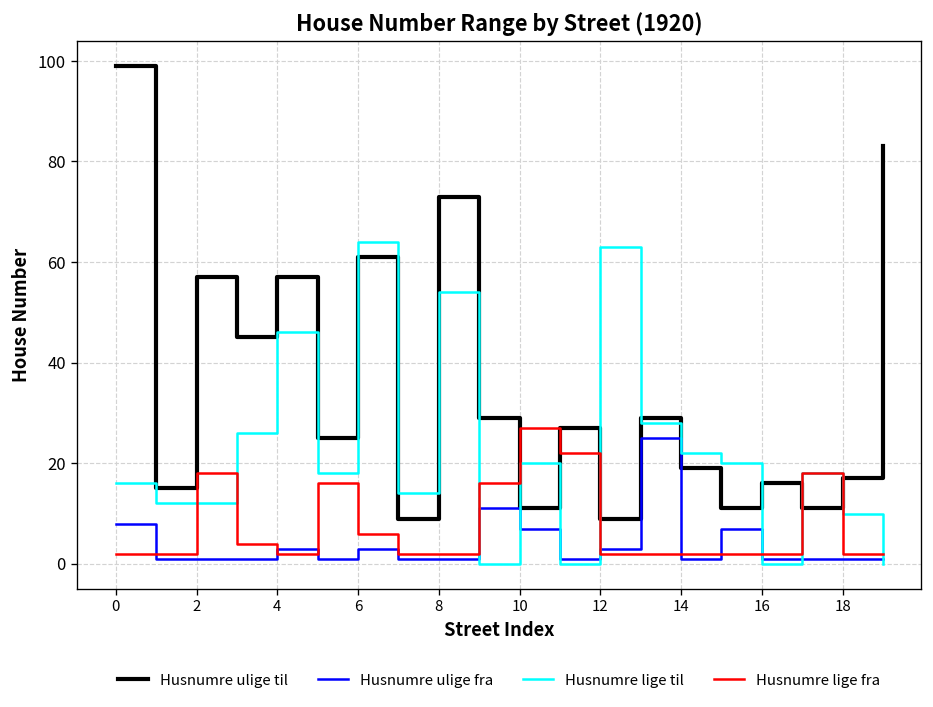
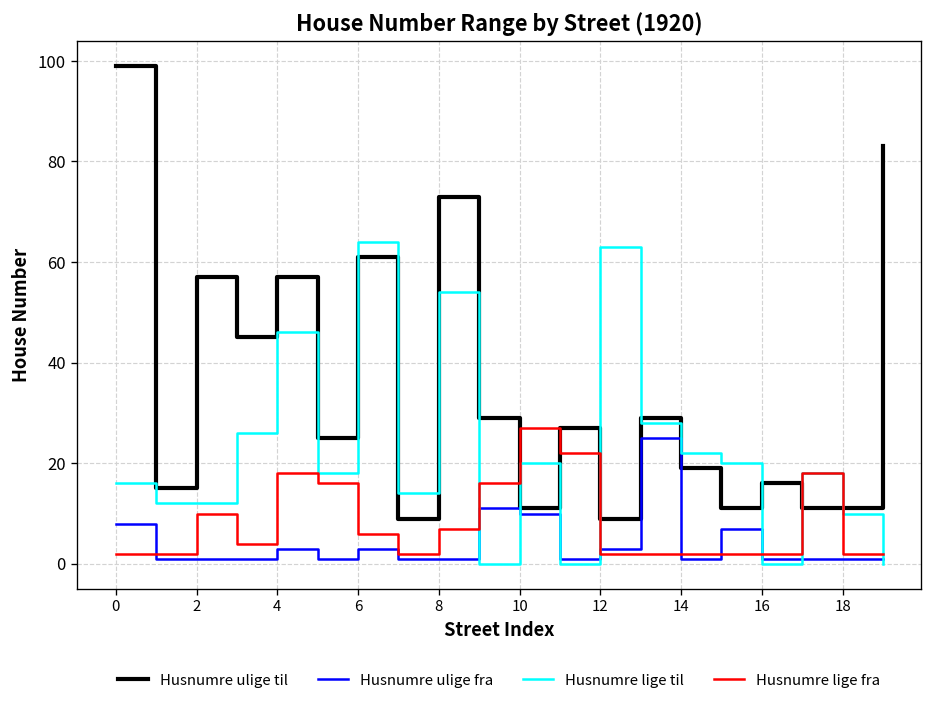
  {
    "Husnumre ulige til": {
      "0": 99,
      "2": 57,
      "4": 57,
      "6": 61,
      "8": 73,
      "10": 11,
      "12": 9,
      "14": 19,
      "16": 16,
-     "18": 17
+     "18": 11
    },
    "Husnumre ulige fra": {
      "0": 8,
      "2": 1,
      "4": 3,
      "6": 3,
      "8": 1,
-     "10": 7,
+     "10": 10,
      "12": 3,
      "14": 1,
      "16": 1,
      "18": 1
    },
    "Husnumre lige til": {
      "0": 16,
      "2": 12,
      "4": 46,
      "6": 64,
      "8": 54,
      "10": 20,
      "12": 63,
      "14": 22,
      "16": 0,
      "18": 10
    },
    "Husnumre lige fra": {
      "0": 2,
-     "2": 18,
-     "4": 2,
+     "2": 10,
+     "4": 18,
      "6": 6,
-     "8": 2,
+     "8": 7,
      "10": 27,
      "12": 2,
      "14": 2,
      "16": 2,
      "18": 2
    }
  }
